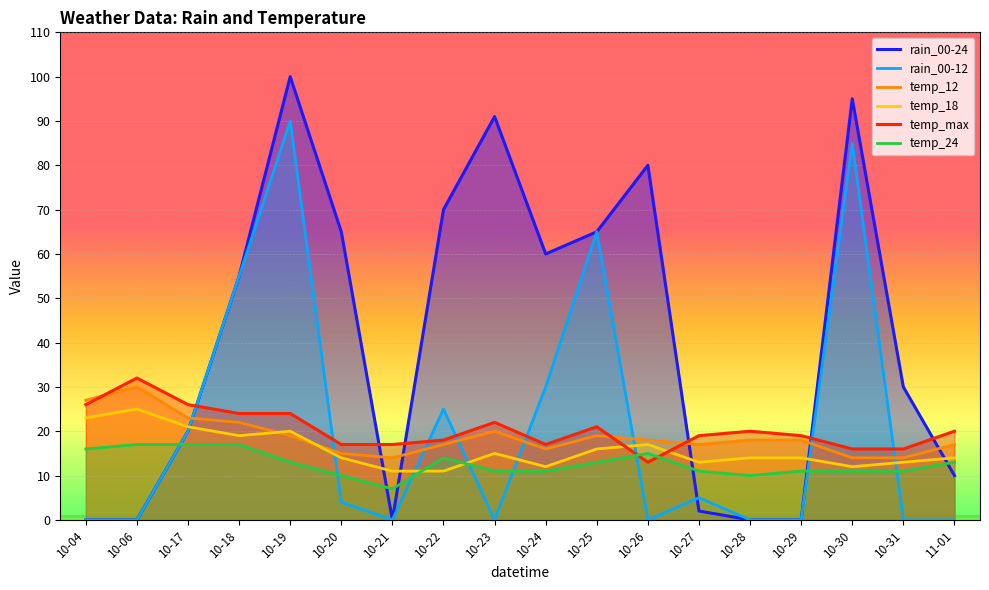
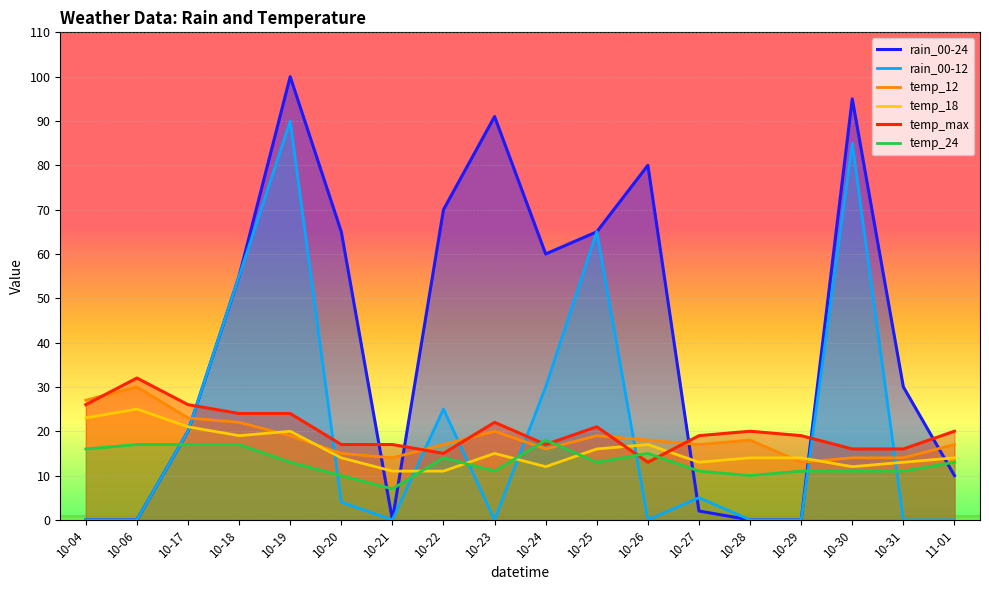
  {
    "rain_00-24": {
      "10-19": 100,
      "10-20": 65,
      "10-22": 70,
      "10-23": 91,
      "10-24": 60,
      "10-26": 80,
      "10-27": 2,
      "10-30": 95,
      "10-31": 30,
      "11-01": 10
    },
    "rain_00-12": {
      "10-19": 90,
      "10-20": 4,
      "10-22": 25,
      "10-23": 0,
      "10-24": 30,
      "10-26": 0,
      "10-27": 5,
      "10-30": 85,
      "10-31": 0,
      "11-01": 0
    },
    "temp_12": {
      "10-04": 27,
      "10-06": 30,
      "10-17": 23,
      "10-18": 22,
      "10-19": 19,
      "10-20": 15,
      "10-21": 14,
      "10-22": 17,
      "10-23": 20,
      "10-24": 16,
      "10-25": 19,
      "10-26": 18,
      "10-27": 17,
      "10-28": 18,
-     "10-29": 18,
+     "10-29": 13,
      "10-30": 14,
      "10-31": 14,
      "11-01": 17
    },
    "temp_18": {
      "10-04": 23,
      "10-06": 25,
      "10-17": 21,
      "10-18": 19,
      "10-19": 20,
      "10-20": 14,
      "10-21": 11,
      "10-22": 11,
      "10-23": 15,
      "10-24": 12,
      "10-25": 16,
      "10-26": 17,
      "10-27": 13,
      "10-28": 14,
      "10-29": 14,
      "10-30": 12,
      "10-31": 13,
      "11-01": 14
    },
    "temp_max": {
      "10-04": 26,
      "10-06": 32,
      "10-17": 26,
      "10-18": 24,
      "10-19": 24,
      "10-20": 17,
      "10-21": 17,
-     "10-22": 18,
+     "10-22": 15,
      "10-23": 22,
      "10-24": 17,
      "10-25": 21,
      "10-26": 13,
      "10-27": 19,
      "10-28": 20,
      "10-29": 19,
      "10-30": 16,
      "10-31": 16,
      "11-01": 20
    },
    "temp_24": {
      "10-04": 16,
      "10-06": 17,
      "10-17": 17,
      "10-18": 17,
      "10-19": 13,
      "10-20": 10,
      "10-21": 7,
      "10-22": 14,
      "10-23": 11,
-     "10-24": 11,
+     "10-24": 18,
      "10-25": 13,
      "10-26": 15,
      "10-27": 11,
      "10-28": 10,
      "10-29": 11,
      "10-30": 11,
      "10-31": 11,
      "11-01": 13
    }
  }
